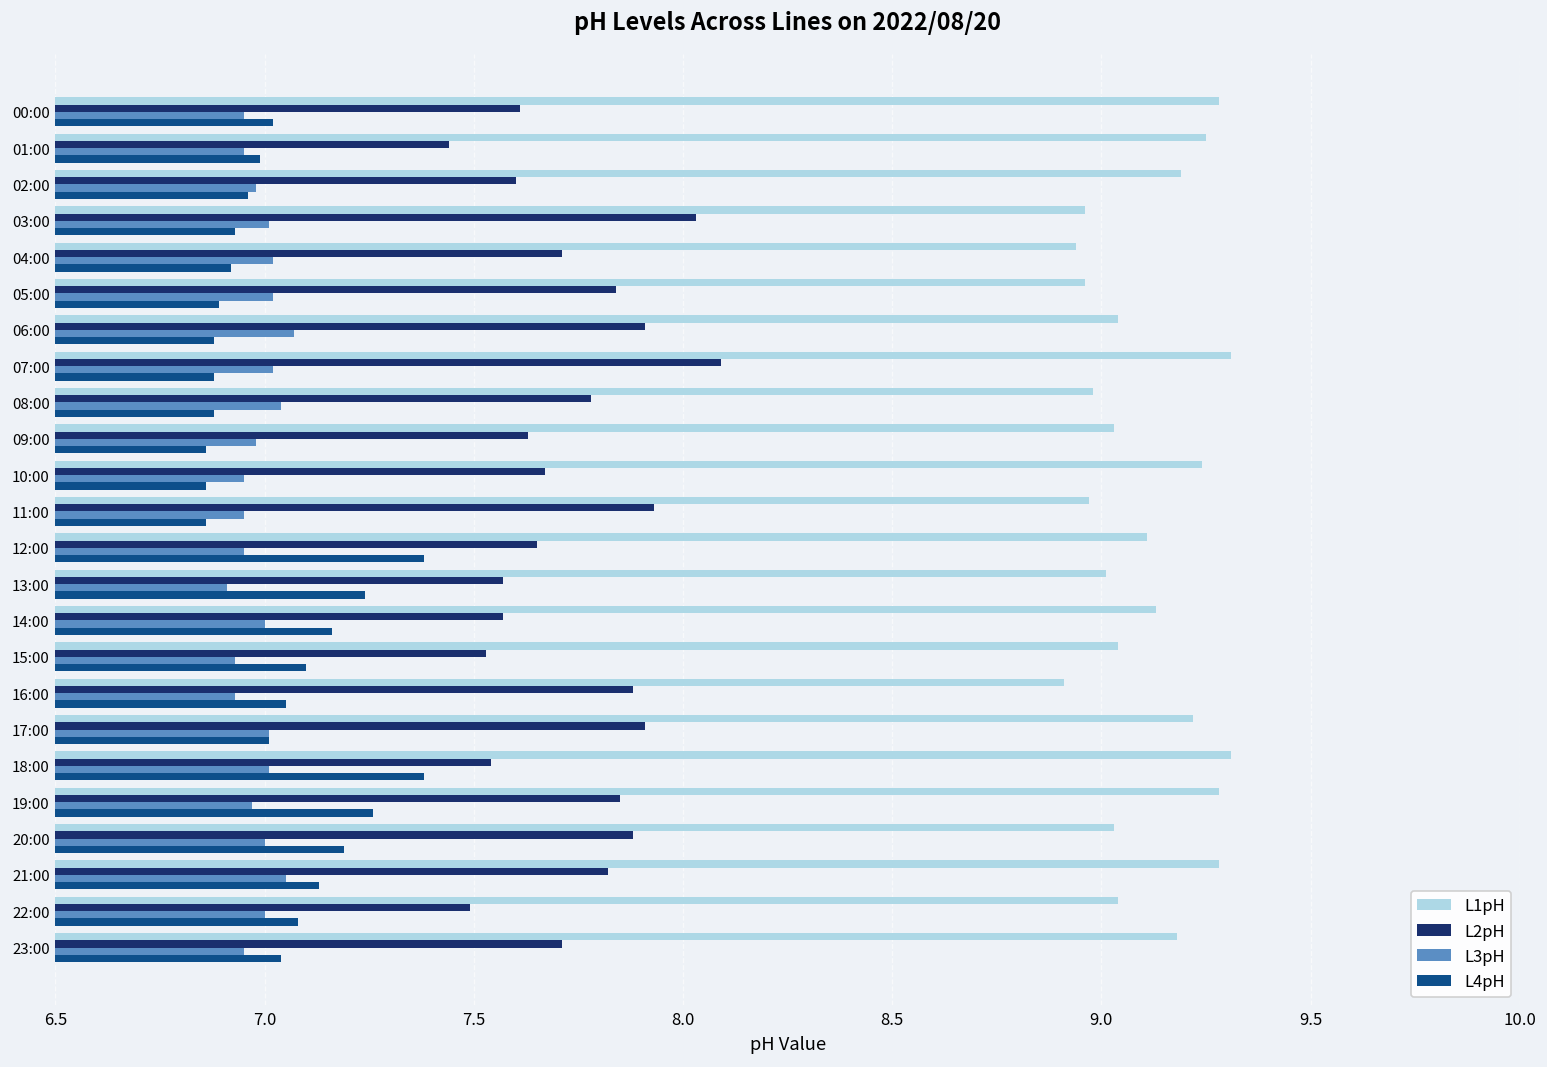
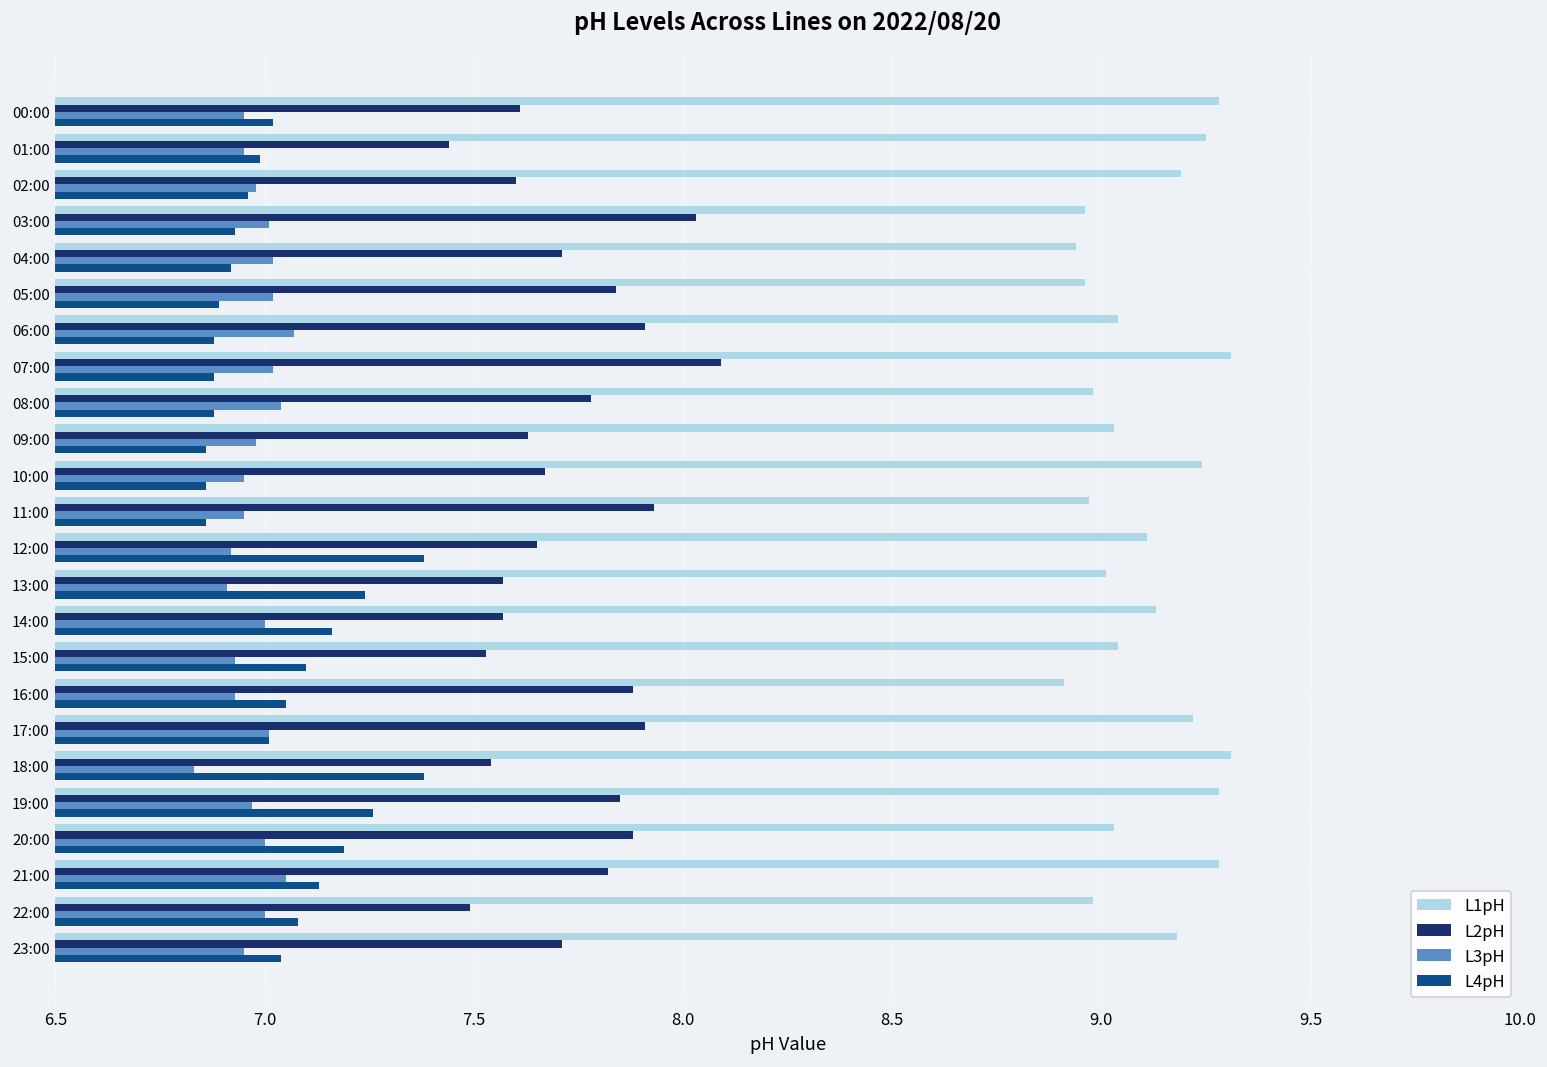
  {
    "L1pH": {
      "00:00": 9.28,
      "01:00": 9.25,
      "02:00": 9.19,
      "03:00": 8.96,
      "04:00": 8.94,
      "05:00": 8.96,
      "06:00": 9.04,
      "07:00": 9.31,
      "08:00": 8.98,
      "09:00": 9.03,
      "10:00": 9.24,
      "11:00": 8.97,
      "12:00": 9.11,
      "13:00": 9.01,
      "14:00": 9.13,
      "15:00": 9.04,
      "16:00": 8.91,
      "17:00": 9.22,
      "18:00": 9.31,
      "19:00": 9.28,
      "20:00": 9.03,
      "21:00": 9.28,
-     "22:00": 9.04,
+     "22:00": 8.98,
      "23:00": 9.18
    },
    "L3pH": {
      "00:00": 6.95,
      "01:00": 6.95,
      "02:00": 6.98,
      "03:00": 7.01,
      "04:00": 7.02,
      "05:00": 7.02,
      "06:00": 7.07,
      "07:00": 7.02,
      "08:00": 7.04,
      "09:00": 6.98,
      "10:00": 6.95,
      "11:00": 6.95,
-     "12:00": 6.95,
+     "12:00": 6.92,
      "13:00": 6.91,
      "14:00": 7.00,
      "15:00": 6.93,
      "16:00": 6.93,
      "17:00": 7.01,
-     "18:00": 7.01,
+     "18:00": 6.83,
      "19:00": 6.97,
      "20:00": 7.00,
      "21:00": 7.05,
      "22:00": 7.00,
      "23:00": 6.95
    }
  }
